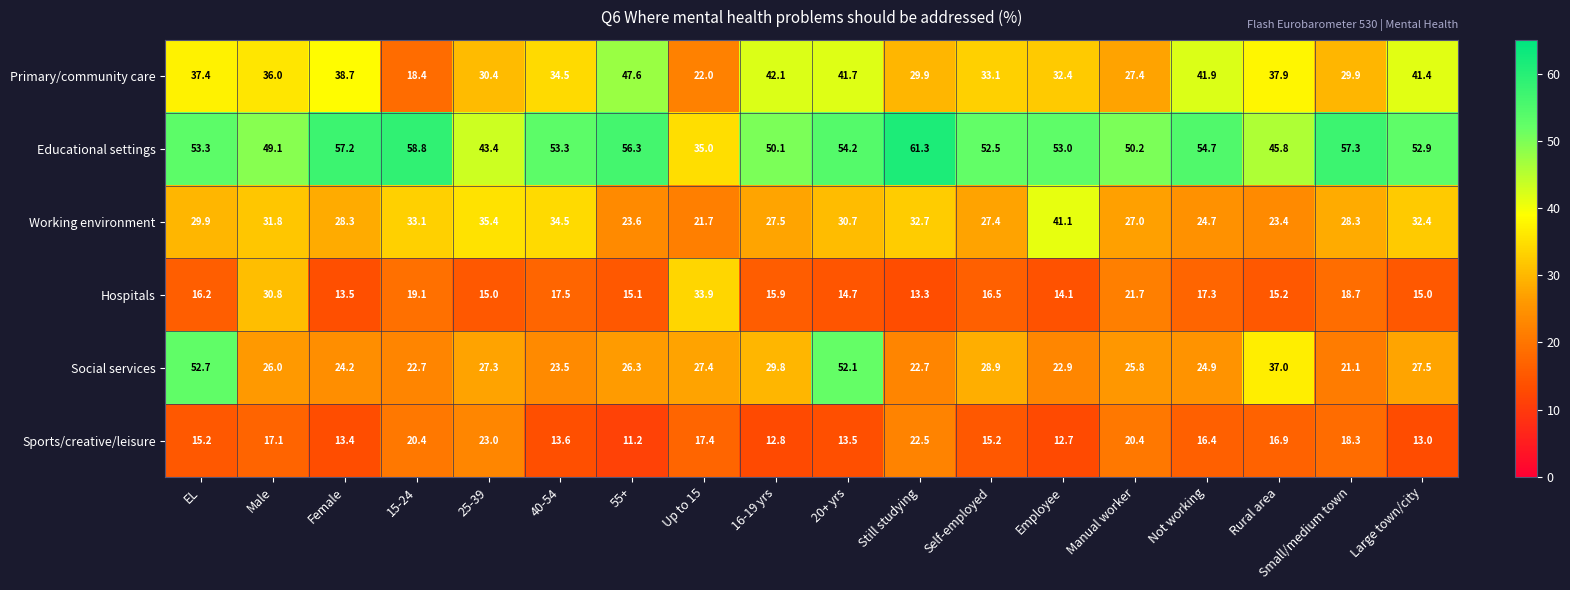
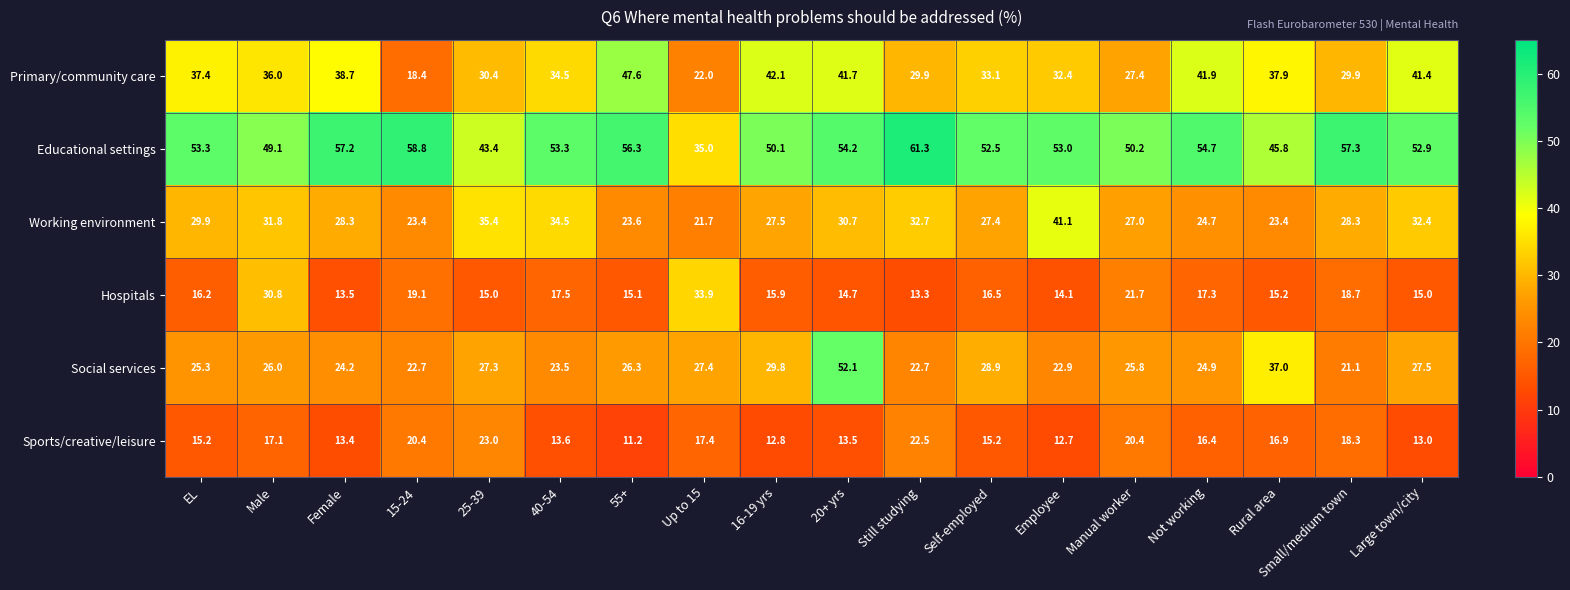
  {
    "Primary/community care": {
      "EL": 37.4,
      "Male": 36.0,
      "Female": 38.7,
      "15-24": 18.4,
      "25-39": 30.4,
      "40-54": 34.5,
      "55+": 47.6,
      "Up to 15": 22.0,
      "16-19 yrs": 42.1,
      "20+ yrs": 41.7,
      "Still studying": 29.9,
      "Self-employed": 33.1,
      "Employee": 32.4,
      "Manual worker": 27.4,
      "Not working": 41.9,
      "Rural area": 37.9,
      "Small/medium town": 29.9,
      "Large town/city": 41.4
    },
    "Educational settings": {
      "EL": 53.3,
      "Male": 49.1,
      "Female": 57.2,
      "15-24": 58.8,
      "25-39": 43.4,
      "40-54": 53.3,
      "55+": 56.3,
      "Up to 15": 35.0,
      "16-19 yrs": 50.1,
      "20+ yrs": 54.2,
      "Still studying": 61.3,
      "Self-employed": 52.5,
      "Employee": 53.0,
      "Manual worker": 50.2,
      "Not working": 54.7,
      "Rural area": 45.8,
      "Small/medium town": 57.3,
      "Large town/city": 52.9
    },
    "Working environment": {
      "EL": 29.9,
      "Male": 31.8,
      "Female": 28.3,
-     "15-24": 33.1,
+     "15-24": 23.4,
      "25-39": 35.4,
      "40-54": 34.5,
      "55+": 23.6,
      "Up to 15": 21.7,
      "16-19 yrs": 27.5,
      "20+ yrs": 30.7,
      "Still studying": 32.7,
      "Self-employed": 27.4,
      "Employee": 41.1,
      "Manual worker": 27.0,
      "Not working": 24.7,
      "Rural area": 23.4,
      "Small/medium town": 28.3,
      "Large town/city": 32.4
    },
    "Hospitals": {
      "EL": 16.2,
      "Male": 30.8,
      "Female": 13.5,
      "15-24": 19.1,
      "25-39": 15.0,
      "40-54": 17.5,
      "55+": 15.1,
      "Up to 15": 33.9,
      "16-19 yrs": 15.9,
      "20+ yrs": 14.7,
      "Still studying": 13.3,
      "Self-employed": 16.5,
      "Employee": 14.1,
      "Manual worker": 21.7,
      "Not working": 17.3,
      "Rural area": 15.2,
      "Small/medium town": 18.7,
      "Large town/city": 15.0
    },
    "Social services": {
-     "EL": 52.7,
+     "EL": 25.3,
      "Male": 26.0,
      "Female": 24.2,
      "15-24": 22.7,
      "25-39": 27.3,
      "40-54": 23.5,
      "55+": 26.3,
      "Up to 15": 27.4,
      "16-19 yrs": 29.8,
      "20+ yrs": 52.1,
      "Still studying": 22.7,
      "Self-employed": 28.9,
      "Employee": 22.9,
      "Manual worker": 25.8,
      "Not working": 24.9,
      "Rural area": 37.0,
      "Small/medium town": 21.1,
      "Large town/city": 27.5
    },
    "Sports/creative/leisure": {
      "EL": 15.2,
      "Male": 17.1,
      "Female": 13.4,
      "15-24": 20.4,
      "25-39": 23.0,
      "40-54": 13.6,
      "55+": 11.2,
      "Up to 15": 17.4,
      "16-19 yrs": 12.8,
      "20+ yrs": 13.5,
      "Still studying": 22.5,
      "Self-employed": 15.2,
      "Employee": 12.7,
      "Manual worker": 20.4,
      "Not working": 16.4,
      "Rural area": 16.9,
      "Small/medium town": 18.3,
      "Large town/city": 13.0
    }
  }
